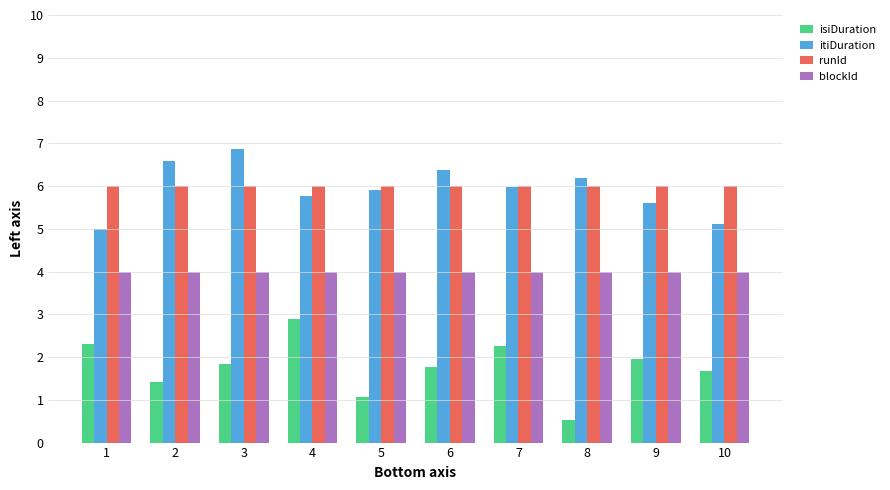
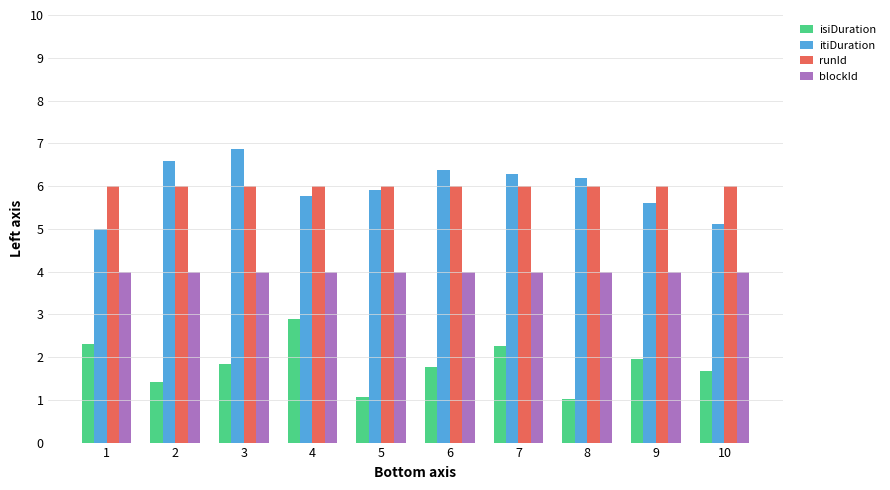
  {
    "isiDuration": {
      "1": 2.3,
      "2": 1.4,
      "3": 1.8,
      "4": 2.9,
      "5": 1.1,
      "6": 1.8,
      "7": 2.3,
-     "8": 0.5,
+     "8": 1.0,
      "9": 2.0,
      "10": 1.7
    },
    "itiDuration": {
      "1": 5.0,
      "2": 6.6,
      "3": 6.9,
      "4": 5.8,
      "5": 5.9,
      "6": 6.4,
-     "7": 6.0,
+     "7": 6.3,
      "8": 6.2,
      "9": 5.6,
      "10": 5.1
    },
    "runId": {
      "1": 6.0,
      "2": 6.0,
      "3": 6.0,
      "4": 6.0,
      "5": 6.0,
      "6": 6.0,
      "7": 6.0,
      "8": 6.0,
      "9": 6.0,
      "10": 6.0
    },
    "blockId": {
      "1": 4.0,
      "2": 4.0,
      "3": 4.0,
      "4": 4.0,
      "5": 4.0,
      "6": 4.0,
      "7": 4.0,
      "8": 4.0,
      "9": 4.0,
      "10": 4.0
    }
  }
